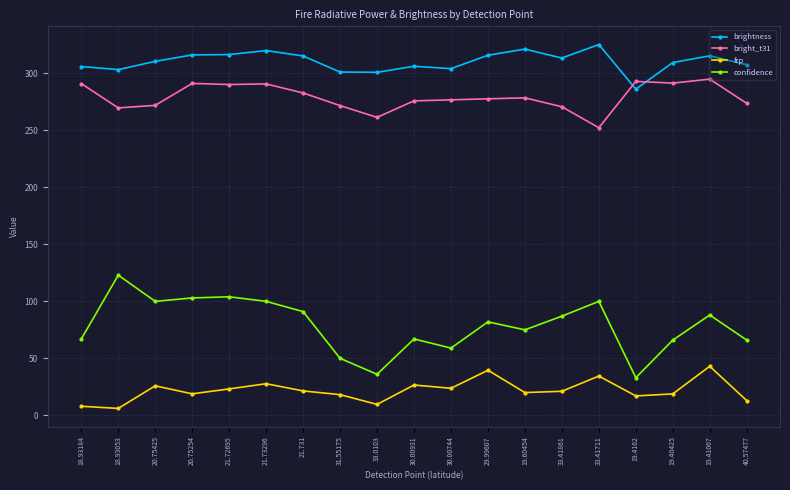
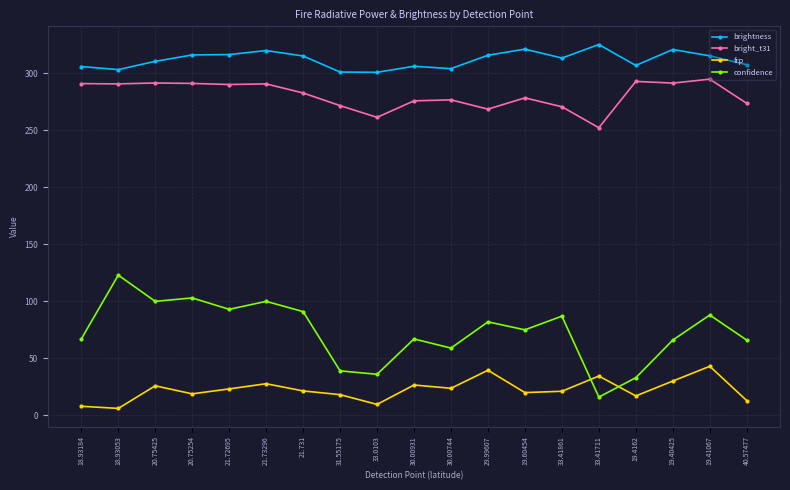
  {
    "brightness": {
      "18.93184": 306,
      "18.93053": 303,
      "20.75425": 311,
      "20.75254": 316,
      "21.72695": 317,
      "21.73296": 320,
      "21.731": 315,
      "31.55175": 301,
      "33.0103": 301,
      "30.00931": 306,
      "30.00744": 304,
      "29.99607": 316,
      "19.60454": 321,
      "33.41861": 314,
      "33.41711": 325,
-     "19.4162": 286,
-     "19.40425": 310
+     "19.4162": 307,
+     "19.40425": 321
    },
    "bright_t31": {
      "18.93184": 291,
-     "18.93053": 270,
-     "20.75425": 272,
+     "18.93053": 291,
+     "20.75425": 292,
      "20.75254": 291,
      "21.72695": 290,
      "21.73296": 291,
      "21.731": 283,
      "31.55175": 272,
      "33.0103": 261,
      "30.00931": 276,
      "30.00744": 277,
-     "29.99607": 278,
+     "29.99607": 269,
      "19.60454": 279,
      "33.41861": 271,
      "33.41711": 252,
      "19.4162": 293,
      "19.40425": 292,
      "40.57477": 274
    },
    "frp": {
      "18.93184": 8,
      "18.93053": 6,
      "20.75425": 26,
      "20.75254": 19,
      "21.72695": 23,
      "21.73296": 28,
      "21.731": 21,
      "31.55175": 18,
      "33.0103": 10,
      "30.00931": 27,
      "30.00744": 24,
      "29.99607": 40,
      "19.60454": 20,
      "33.41861": 21,
      "33.41711": 34,
      "19.4162": 17,
-     "19.40425": 19,
+     "19.40425": 30,
      "19.41067": 43,
      "40.57477": 13
    },
    "confidence": {
      "18.93184": 67,
      "18.93053": 123,
      "20.75425": 100,
      "20.75254": 103,
-     "21.72695": 104,
+     "21.72695": 93,
      "21.73296": 100,
      "21.731": 91,
-     "31.55175": 50,
+     "31.55175": 39,
      "33.0103": 36,
      "30.00931": 67,
      "30.00744": 59,
      "29.99607": 82,
      "19.60454": 75,
      "33.41861": 87,
-     "33.41711": 100,
+     "33.41711": 16,
      "19.4162": 33,
      "19.40425": 66,
      "19.41067": 88,
      "40.57477": 66
    }
  }
